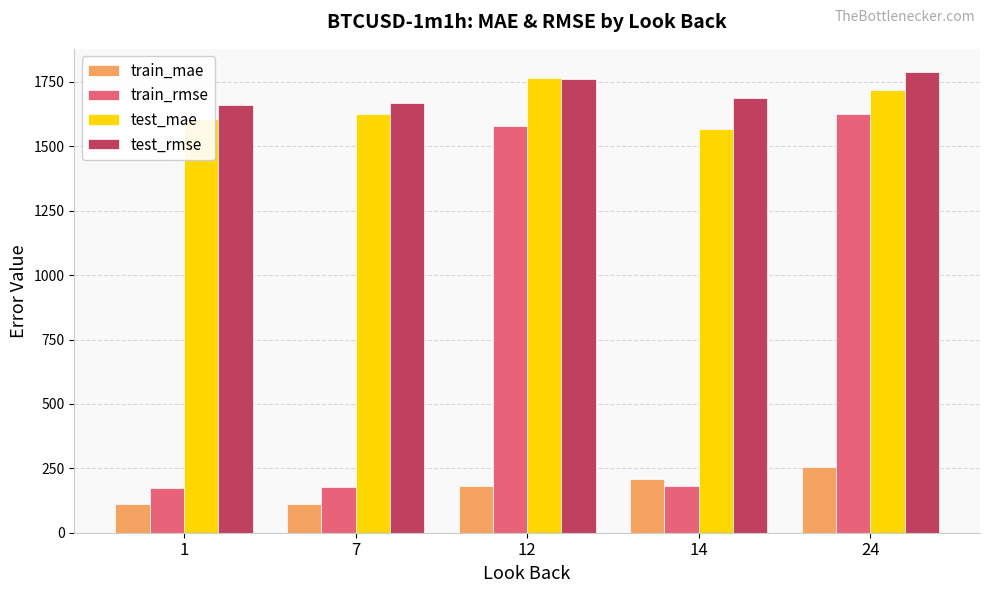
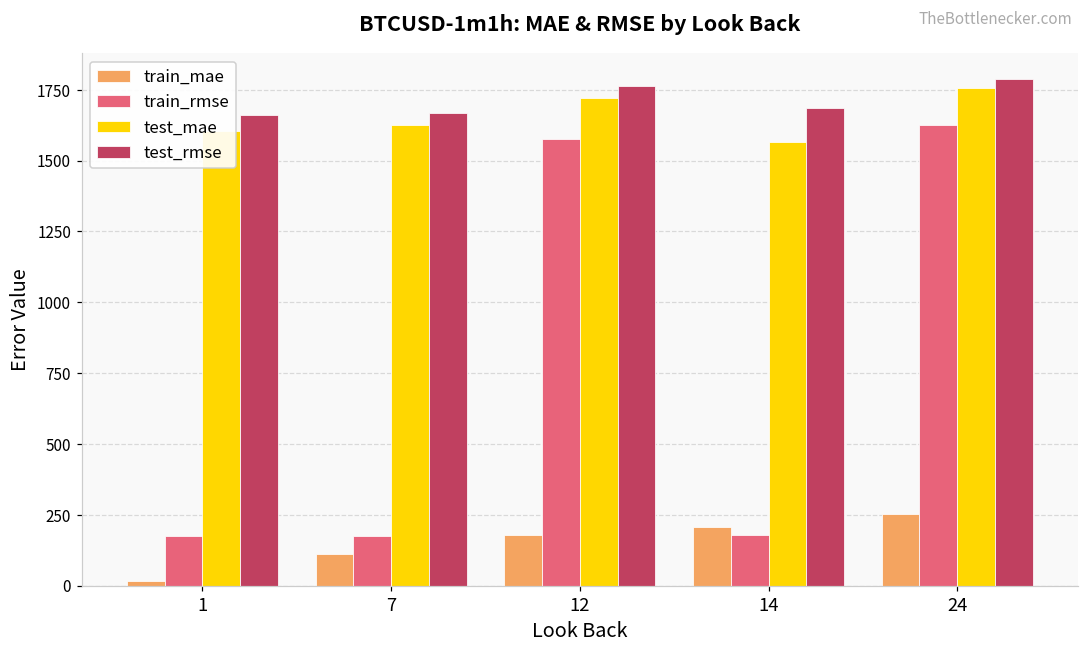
  {
    "train_mae": {
-     "1": 110,
+     "1": 20,
      "7": 110,
      "12": 180,
      "14": 210,
      "24": 250
    },
    "test_mae": {
      "7": 1620,
-     "12": 1760,
+     "12": 1720,
      "14": 1570,
-     "24": 1720
+     "24": 1760
    }
  }
